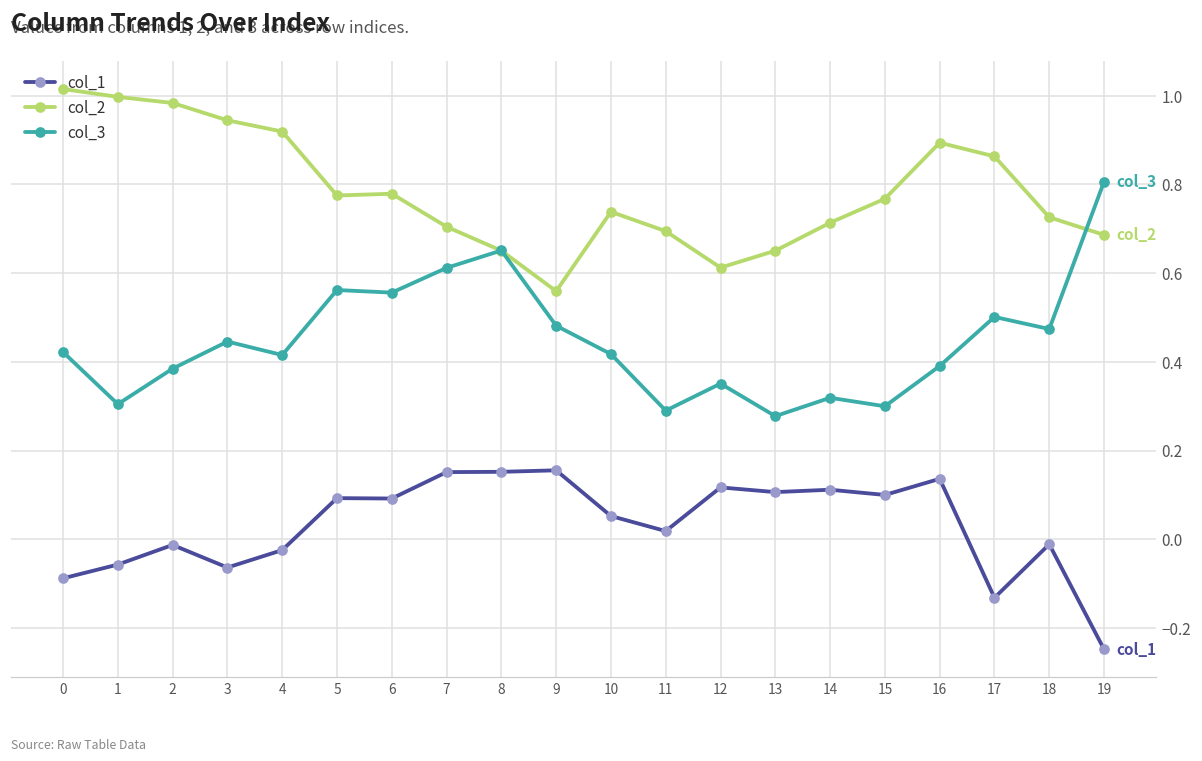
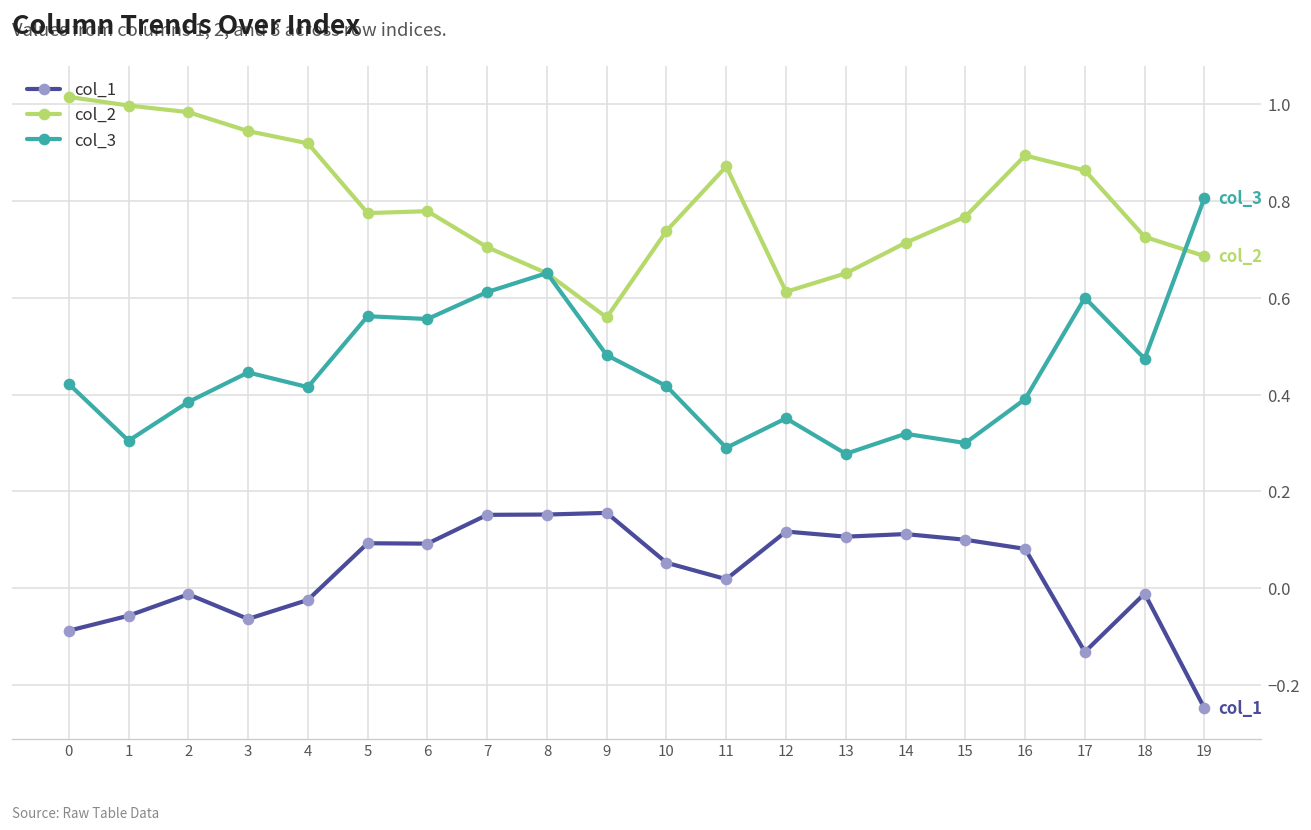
  {
    "col_1": {
      "0": -0.09,
      "1": -0.06,
      "2": -0.01,
      "3": -0.06,
      "4": -0.02,
      "5": 0.09,
      "6": 0.09,
      "7": 0.15,
      "8": 0.15,
      "9": 0.16,
      "10": 0.05,
      "11": 0.02,
      "12": 0.12,
      "13": 0.11,
      "14": 0.11,
      "15": 0.10,
-     "16": 0.14,
+     "16": 0.08,
      "17": -0.13,
      "18": -0.01
    },
    "col_2": {
      "0": 1.01,
      "1": 1.00,
      "2": 0.98,
      "3": 0.94,
      "4": 0.92,
      "5": 0.78,
      "6": 0.78,
      "7": 0.70,
      "9": 0.56,
      "10": 0.74,
-     "11": 0.69,
+     "11": 0.87,
      "12": 0.61,
      "13": 0.65,
      "14": 0.71,
      "15": 0.77,
      "16": 0.89,
      "17": 0.86,
      "18": 0.73
    },
    "col_3": {
      "0": 0.42,
      "1": 0.30,
      "2": 0.38,
      "3": 0.45,
      "4": 0.42,
      "5": 0.56,
      "6": 0.56,
      "7": 0.61,
      "9": 0.48,
      "10": 0.42,
      "11": 0.29,
      "12": 0.35,
      "13": 0.28,
      "14": 0.32,
      "15": 0.30,
      "16": 0.39,
-     "17": 0.50,
+     "17": 0.60,
      "18": 0.47
    }
  }
